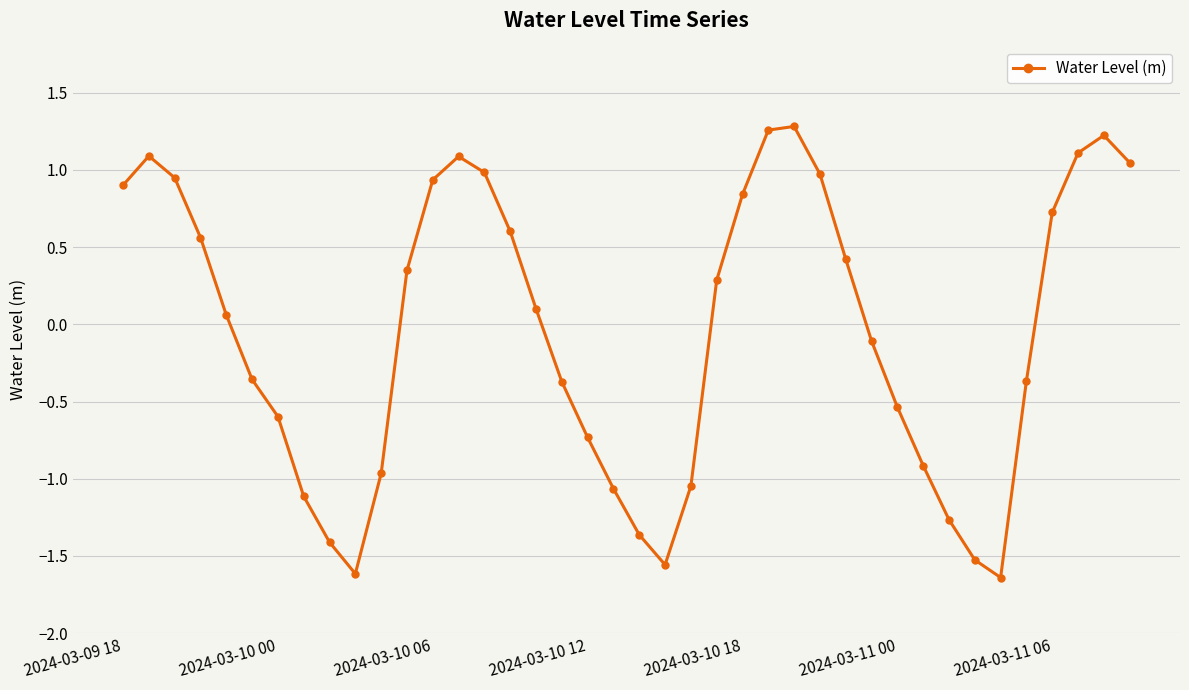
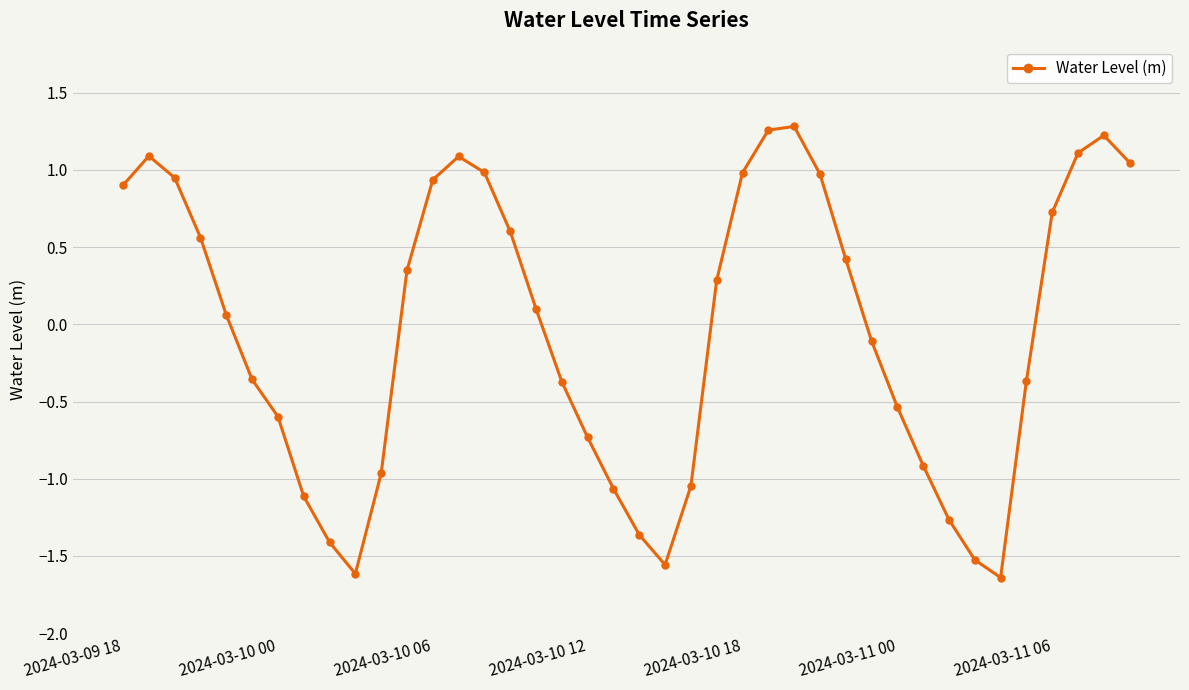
  {
    "2024-03-09 18": 0.90,
    "2024-03-10 00": -0.60,
    "2024-03-10 06": 0.94,
    "2024-03-10 12": -0.73,
-   "2024-03-10 18": 0.84,
+   "2024-03-10 18": 0.98,
    "2024-03-11 00": -0.54,
    "2024-03-11 06": 0.72
  }
